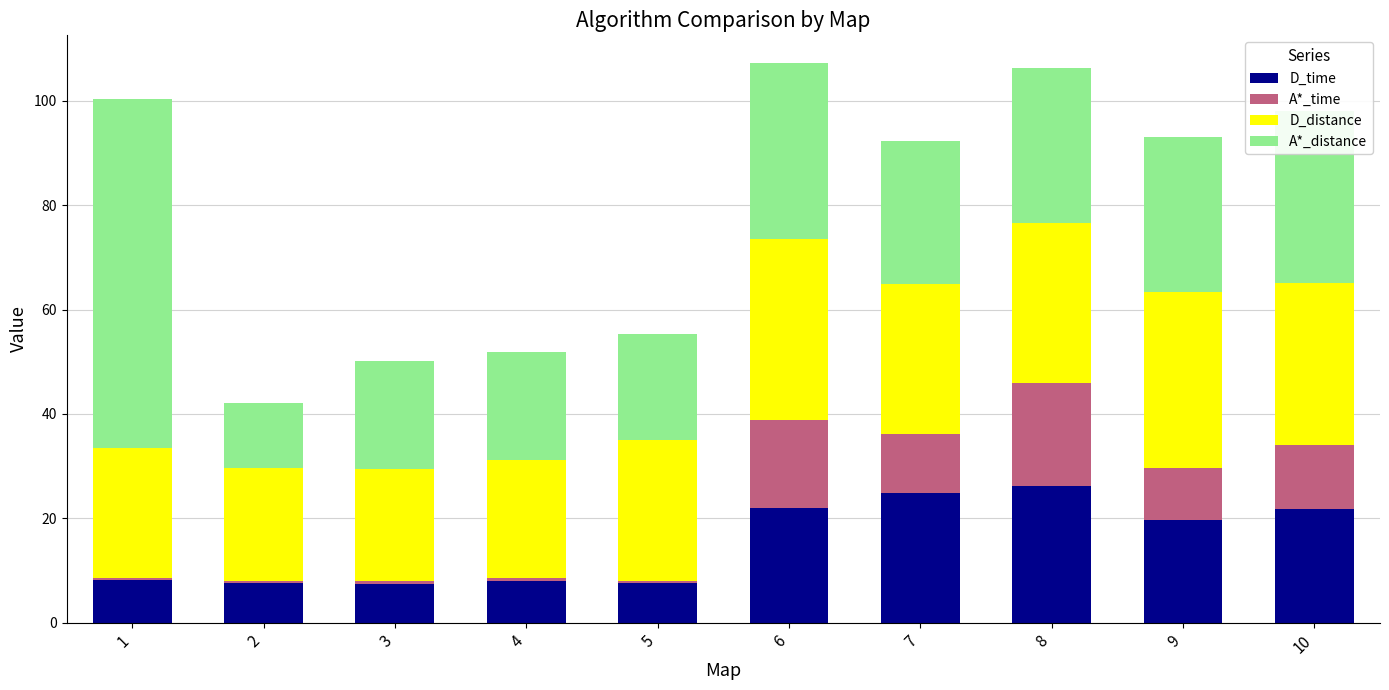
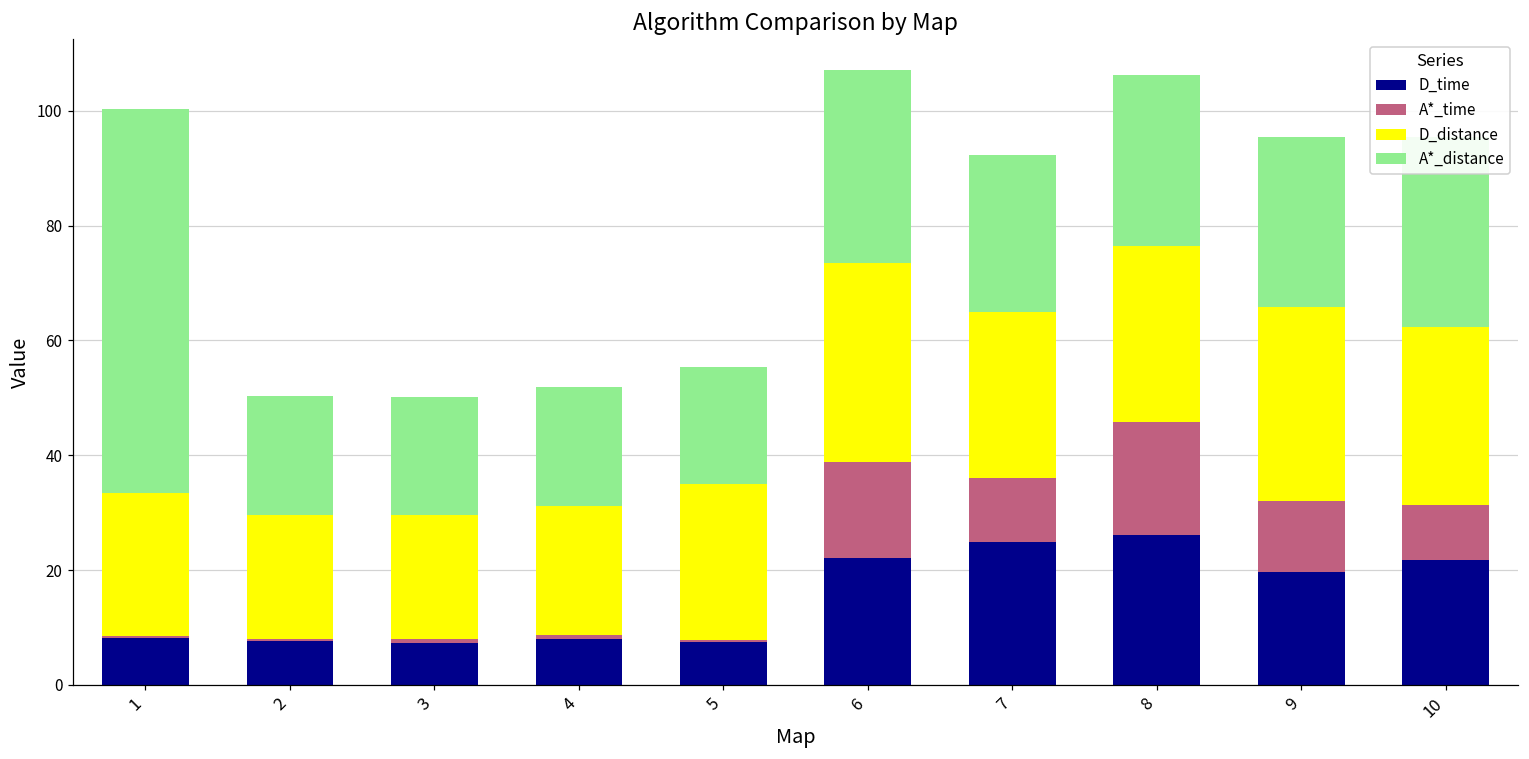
  {
    "D_time": {
      "1": 8,
      "2": 8,
      "3": 7,
      "4": 8,
      "5": 8,
      "6": 22,
      "7": 25,
      "8": 26,
      "9": 20,
      "10": 22
    },
    "A*_time": {
      "3": 1,
      "4": 1,
      "6": 17,
      "7": 11,
      "8": 20,
-     "9": 10,
-     "10": 12
+     "9": 12,
+     "10": 10
    },
    "D_distance": {
      "1": 25,
      "2": 22,
      "3": 22,
      "4": 22,
      "5": 27,
      "6": 35,
      "7": 29,
      "8": 31,
      "9": 34,
      "10": 31
    },
    "A*_distance": {
      "1": 67,
-     "2": 12,
+     "2": 21,
      "3": 21,
      "4": 21,
      "5": 20,
      "6": 34,
      "7": 27,
      "8": 30,
      "9": 30
    }
  }
